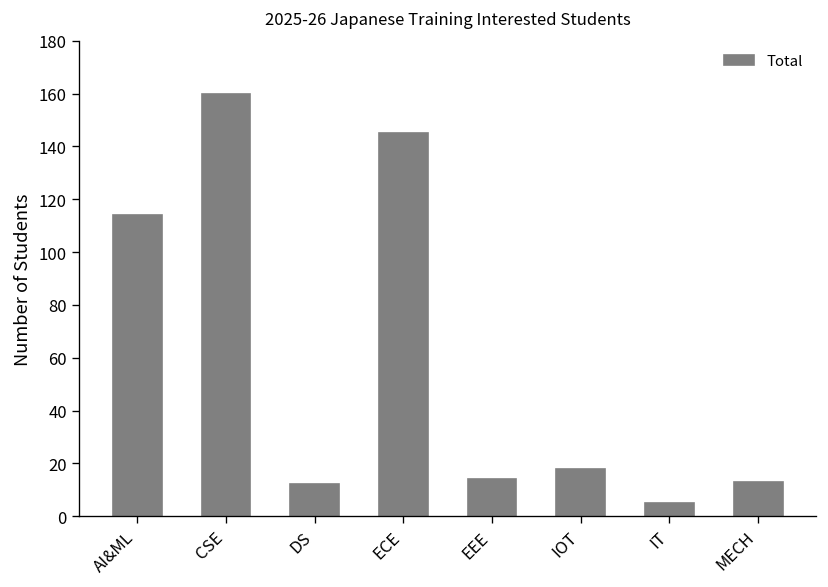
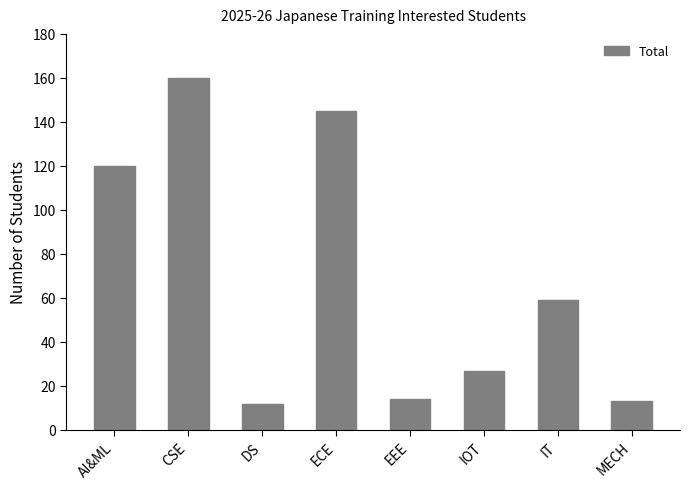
  {
-   "AI&ML": 114,
+   "AI&ML": 120,
    "CSE": 160,
    "DS": 12,
    "ECE": 145,
    "EEE": 14,
-   "IOT": 18,
-   "IT": 5,
+   "IOT": 27,
+   "IT": 59,
    "MECH": 13
  }
